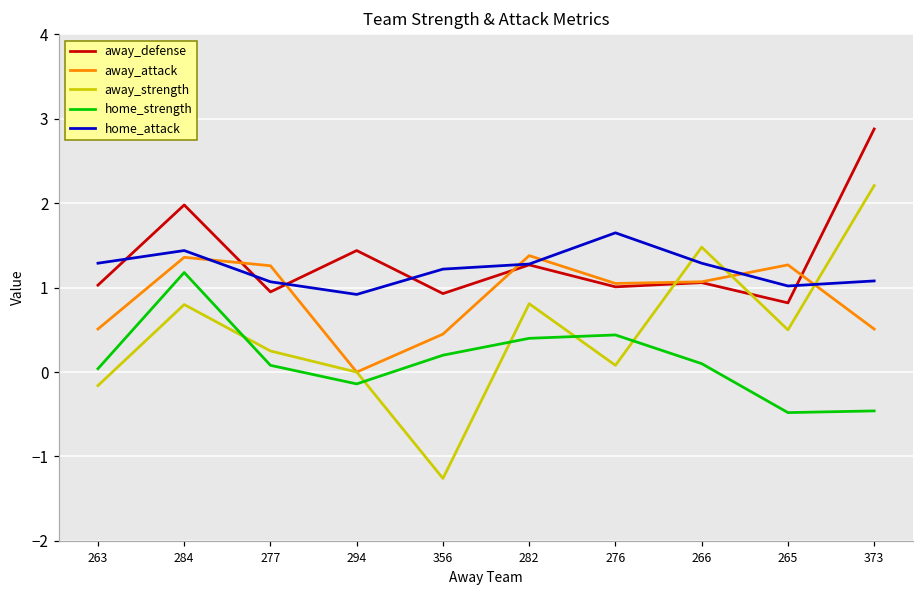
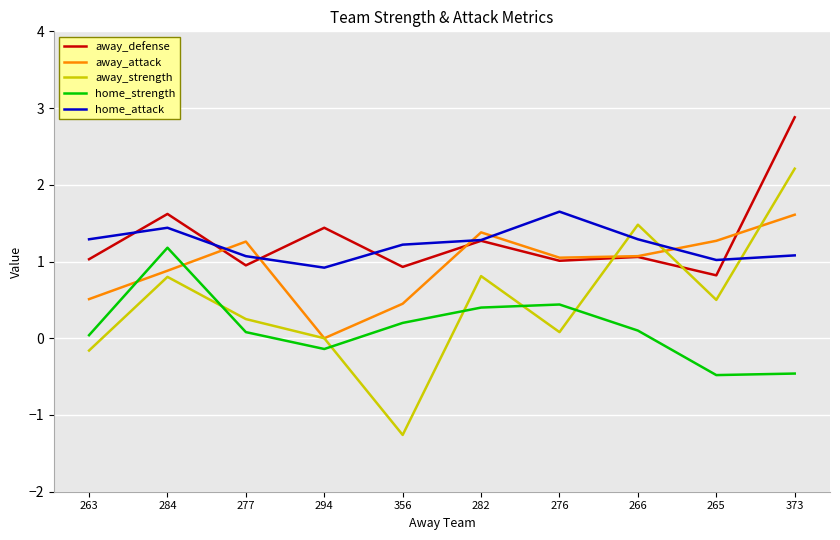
  {
    "away_defense": {
      "263": 1.0,
-     "284": 2.0,
+     "284": 1.6,
      "277": 1.0,
      "294": 1.4,
      "356": 0.9,
      "276": 1.0,
      "265": 0.8,
      "373": 2.9
    },
    "away_attack": {
      "263": 0.5,
-     "284": 1.4,
+     "284": 0.9,
      "277": 1.3,
      "356": 0.5,
      "282": 1.4,
      "276": 1.1,
      "265": 1.3,
-     "373": 0.5
+     "373": 1.6
    },
    "away_strength": {
      "263": -0.2,
      "284": 0.8,
      "277": 0.3,
      "356": -1.3,
      "282": 0.8,
      "276": 0.1,
      "266": 1.5,
      "265": 0.5,
      "373": 2.2
    },
    "home_strength": {
      "263": 0.0,
      "284": 1.2,
      "277": 0.1,
      "294": -0.1,
      "356": 0.2,
      "282": 0.4,
      "276": 0.4,
      "266": 0.1,
      "265": -0.5,
      "373": -0.5
    },
    "home_attack": {
      "263": 1.3,
      "284": 1.4,
      "277": 1.1,
      "294": 0.9,
      "356": 1.2,
      "276": 1.7,
      "266": 1.3,
      "265": 1.0,
      "373": 1.1
    }
  }
